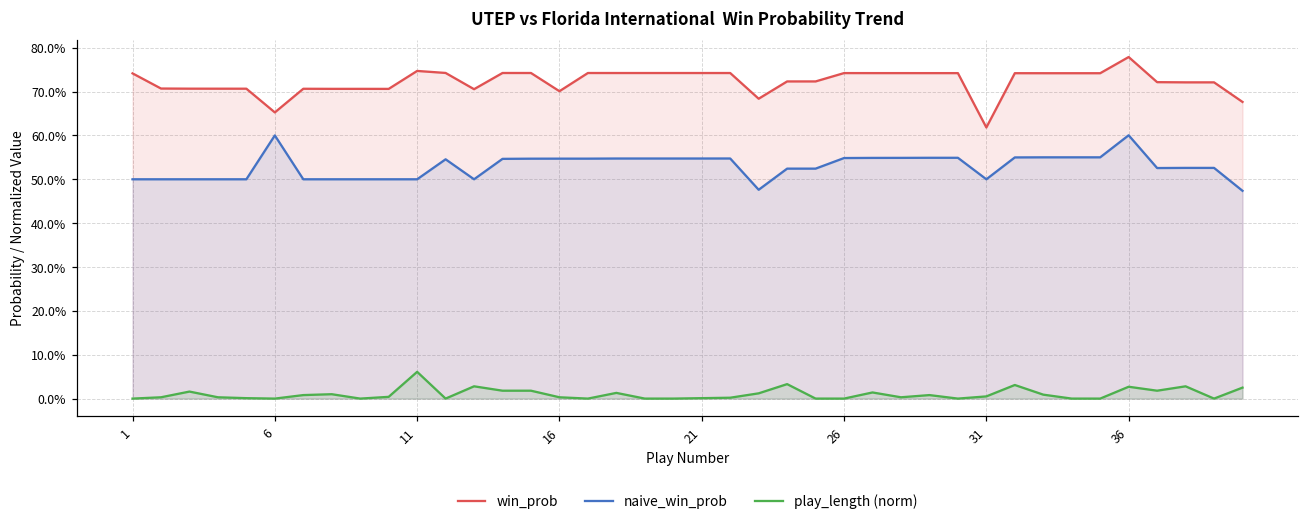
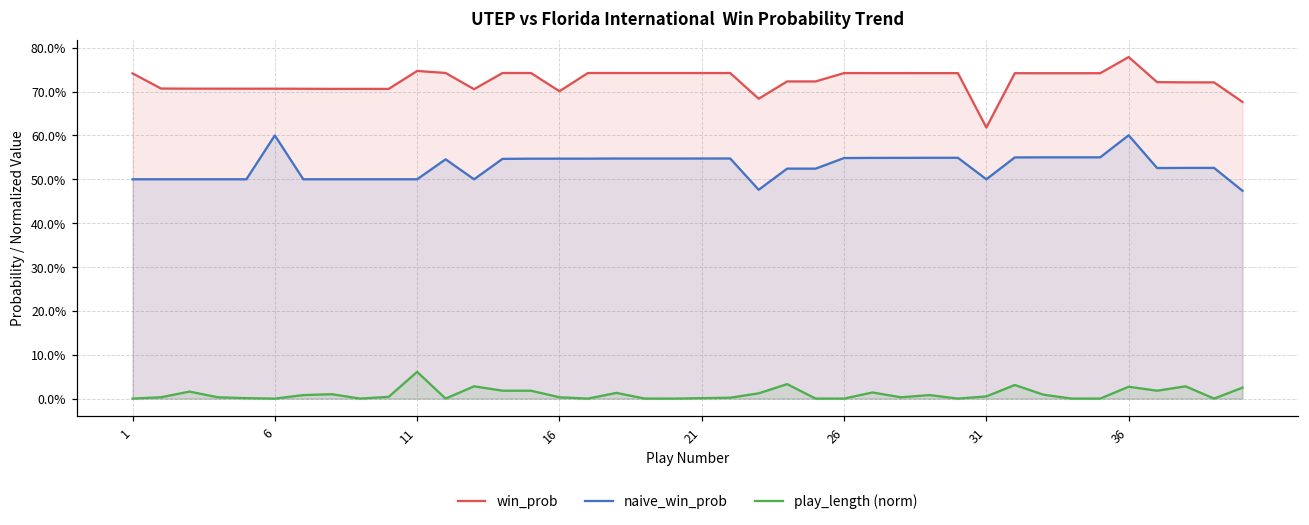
  {
    "win_prob": {
      "1": "74%",
-     "6": "65%",
+     "6": "71%",
      "11": "75%",
      "16": "70%",
      "21": "74%",
      "26": "74%",
      "31": "62%",
      "36": "78%"
    },
    "naive_win_prob": {
      "1": "50%",
      "6": "60%",
      "11": "50%",
      "16": "55%",
      "21": "55%",
      "26": "55%",
      "31": "50%",
      "36": "60%"
    },
    "play_length (norm)": {
      "1": "0%",
      "6": "0%",
      "11": "6%",
      "16": "0%",
      "21": "0%",
      "26": "0%",
      "31": "1%",
      "36": "3%"
    }
  }
